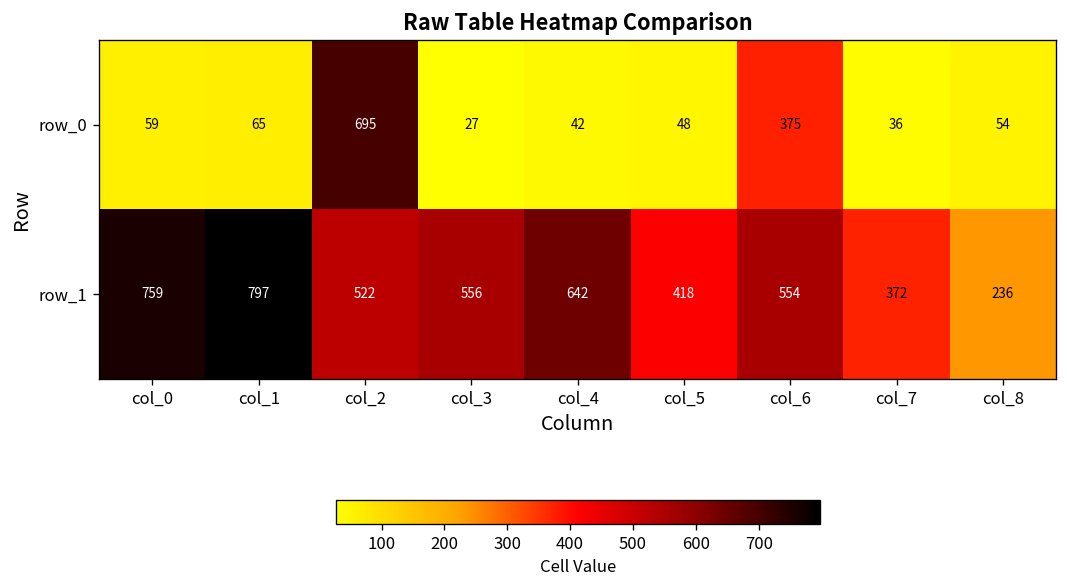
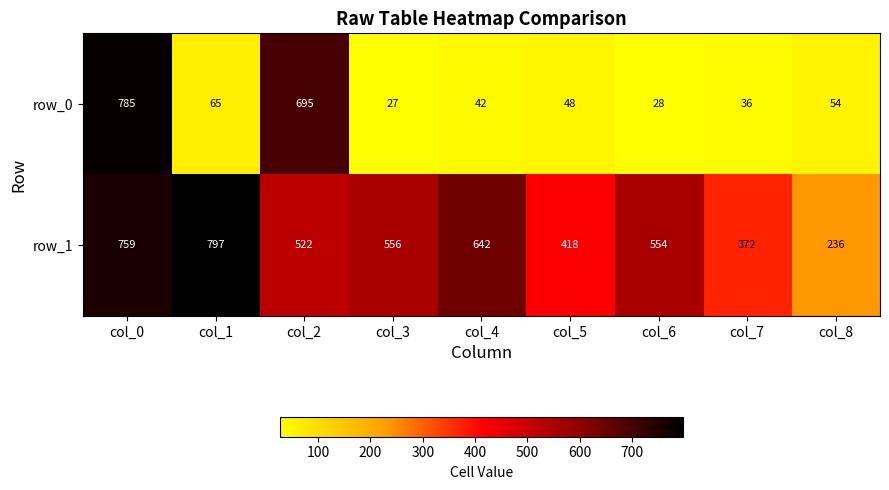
  {
    "row_0": {
-     "col_0": 59,
+     "col_0": 785,
      "col_1": 65,
      "col_2": 695,
      "col_3": 27,
      "col_4": 42,
      "col_5": 48,
-     "col_6": 375,
+     "col_6": 28,
      "col_7": 36,
      "col_8": 54
    },
    "row_1": {
      "col_0": 759,
      "col_1": 797,
      "col_2": 522,
      "col_3": 556,
      "col_4": 642,
      "col_5": 418,
      "col_6": 554,
      "col_7": 372,
      "col_8": 236
    }
  }
